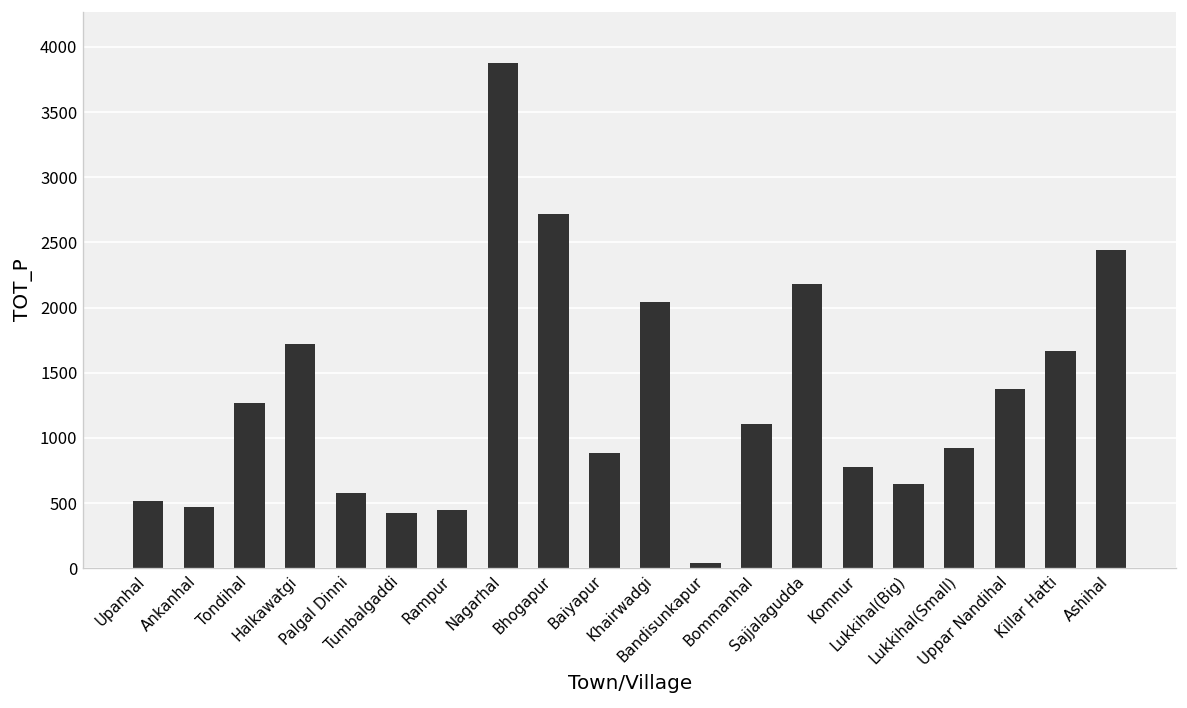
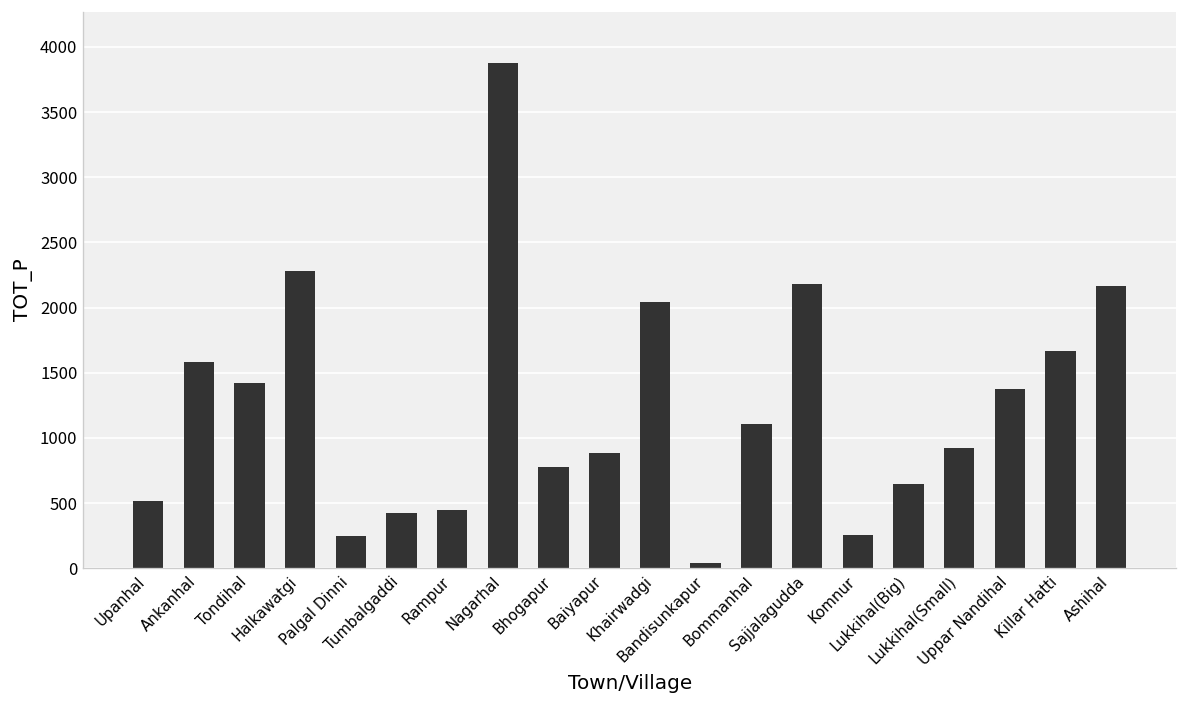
  {
    "Upanhal": 510,
-   "Ankanhal": 470,
-   "Tondihal": 1270,
-   "Halkawatgi": 1720,
-   "Palgal Dinni": 580,
+   "Ankanhal": 1590,
+   "Tondihal": 1420,
+   "Halkawatgi": 2280,
+   "Palgal Dinni": 250,
    "Tumbalgaddi": 420,
    "Rampur": 450,
    "Nagarhal": 3880,
-   "Bhogapur": 2720,
+   "Bhogapur": 770,
    "Baiyapur": 880,
    "Khairwadgi": 2040,
    "Bandisunkapur": 40,
    "Bommanhal": 1110,
    "Sajjalagudda": 2180,
-   "Komnur": 780,
+   "Komnur": 260,
    "Lukkihal(Big)": 650,
    "Lukkihal(Small)": 920,
    "Uppar Nandihal": 1380,
    "Killar Hatti": 1670,
-   "Ashihal": 2440
+   "Ashihal": 2160
  }
